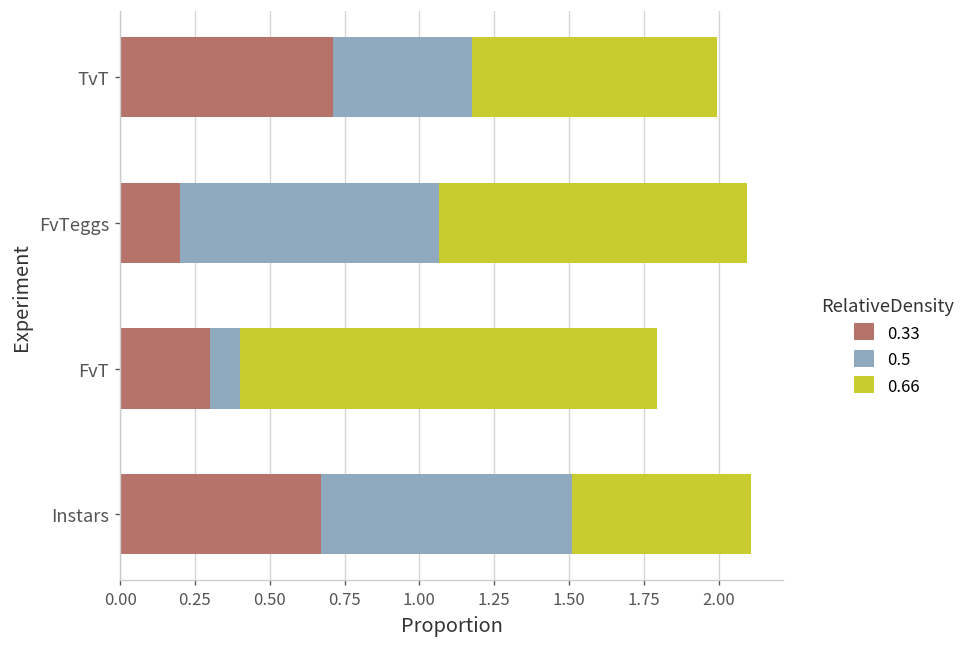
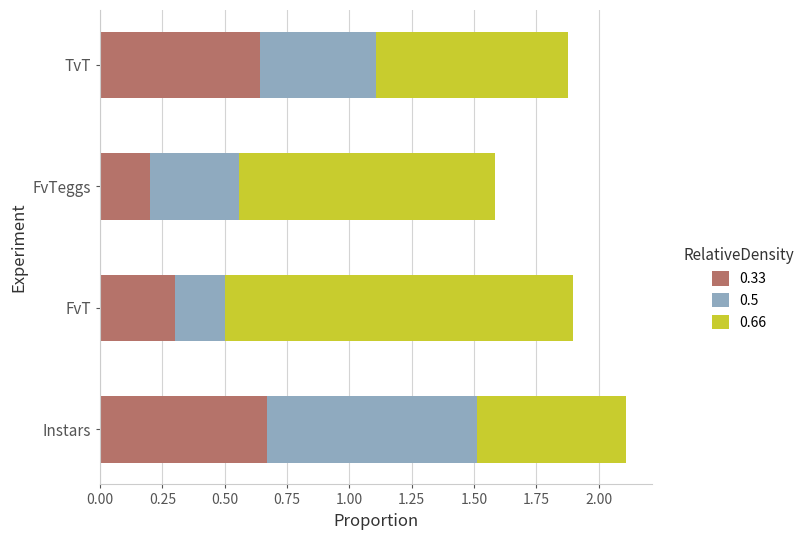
  {
    "0.33": {
-     "TvT": 0.71,
+     "TvT": 0.64,
      "FvTeggs": 0.20,
      "FvT": 0.30,
      "Instars": 0.67
    },
    "0.5": {
      "TvT": 0.47,
-     "FvTeggs": 0.87,
-     "FvT": 0.1,
+     "FvTeggs": 0.36,
+     "FvT": 0.2,
      "Instars": 0.84
    },
    "0.66": {
-     "TvT": 0.82,
+     "TvT": 0.77,
      "FvTeggs": 1.03,
      "FvT": 1.40,
      "Instars": 0.60
    }
  }
